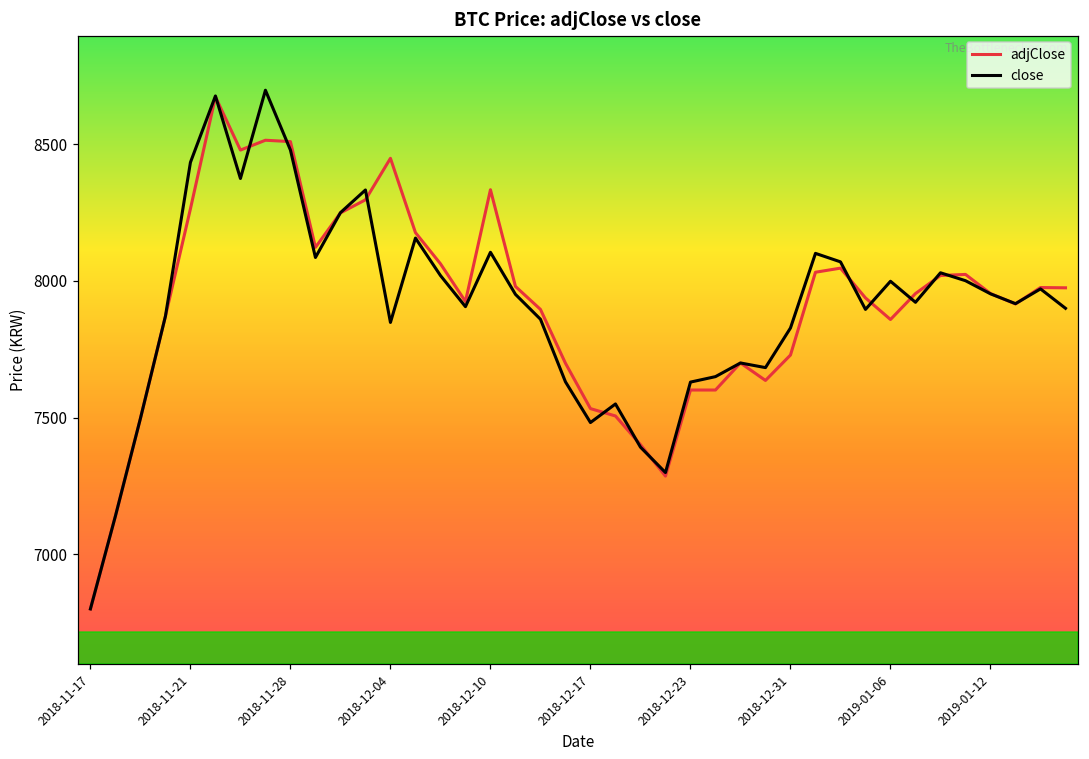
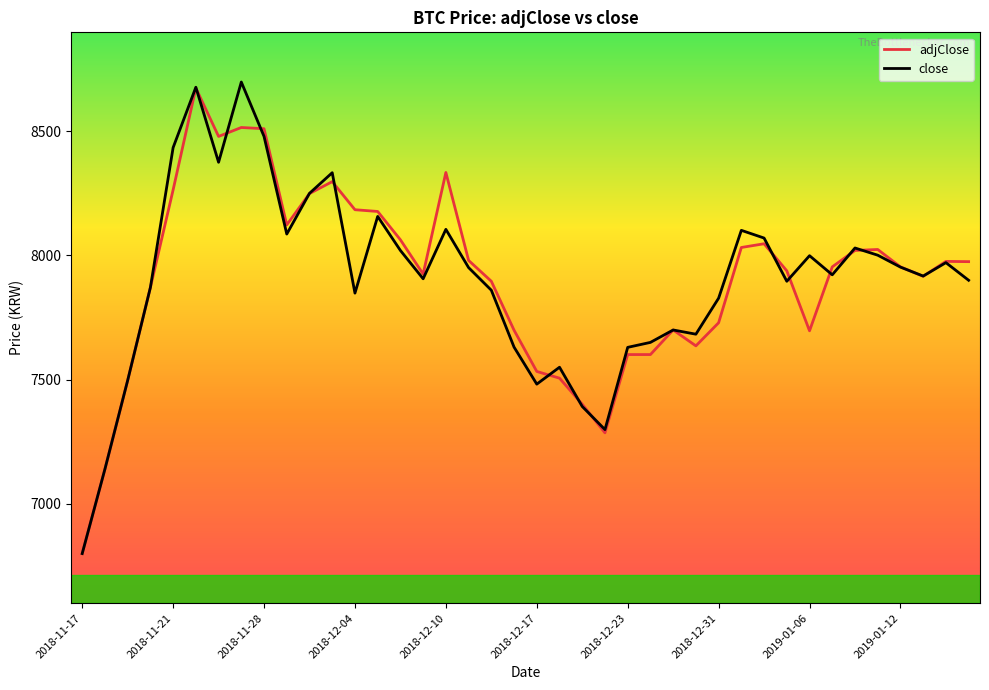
  {
    "adjClose": {
      "2018-11-21": 8260,
      "2018-11-28": 8510,
-     "2018-12-04": 8450,
+     "2018-12-04": 8180,
      "2018-12-10": 8330,
      "2018-12-17": 7530,
      "2018-12-23": 7600,
      "2018-12-31": 7730,
-     "2019-01-06": 7860
+     "2019-01-06": 7700
    },
    "close": {
      "2018-11-21": 8430,
      "2018-11-28": 8480,
      "2018-12-04": 7850,
      "2018-12-10": 8110,
      "2018-12-17": 7480,
      "2018-12-23": 7630,
      "2018-12-31": 7830,
      "2019-01-06": 8000
    }
  }
